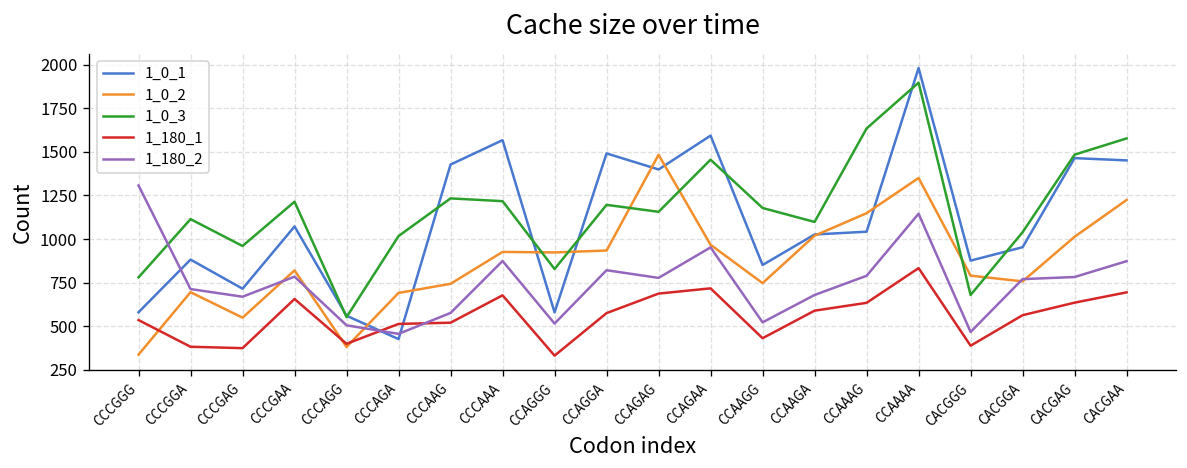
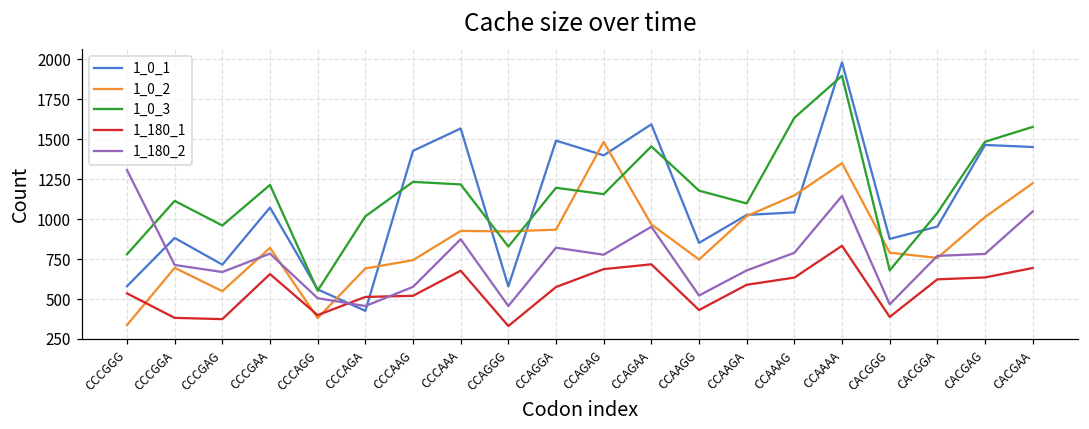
  {
    "1_0_1": {
      "CCCGGG": 580,
      "CCCGGA": 880,
      "CCCGAG": 720,
      "CCCGAA": 1070,
      "CCCAGA": 430,
      "CCCAAG": 1430,
      "CCCAAA": 1570,
      "CCAGGG": 580,
      "CCAGGA": 1490,
      "CCAGAG": 1400,
      "CCAGAA": 1590,
      "CCAAGG": 850,
      "CCAAAG": 1040,
      "CCAAAA": 1980,
      "CACGGG": 880,
      "CACGGA": 950,
      "CACGAG": 1460,
      "CACGAA": 1450
    },
    "1_0_2": {
      "CCCGGG": 340,
      "CCCGGA": 700,
      "CCCGAG": 550,
      "CCCGAA": 820,
      "CCCAGG": 380,
      "CCCAGA": 690,
      "CCCAAG": 740,
      "CCCAAA": 930,
      "CCAGGG": 920,
      "CCAGGA": 930,
      "CCAGAG": 1480,
      "CCAAGG": 750,
      "CCAAAG": 1150,
      "CCAAAA": 1350,
      "CACGGG": 790,
      "CACGAG": 1010,
      "CACGAA": 1220
    },
    "1_0_3": {
      "CCCGGG": 780,
      "CCCGGA": 1110,
      "CCCGAG": 960,
      "CCCGAA": 1210,
      "CCCAGA": 1020,
      "CCCAAG": 1230,
      "CCCAAA": 1220,
      "CCAGGG": 830,
      "CCAGGA": 1200,
      "CCAGAG": 1160,
      "CCAGAA": 1460,
      "CCAAGG": 1180,
      "CCAAGA": 1100,
      "CCAAAG": 1630,
      "CCAAAA": 1900,
      "CACGGG": 680,
      "CACGGA": 1040,
      "CACGAG": 1480,
      "CACGAA": 1580
    },
    "1_180_1": {
      "CCCGGG": 540,
      "CCCGGA": 380,
      "CCCGAG": 370,
      "CCCGAA": 660,
      "CCCAGG": 400,
      "CCCAGA": 510,
      "CCCAAG": 520,
      "CCCAAA": 680,
      "CCAGGG": 330,
      "CCAGGA": 580,
      "CCAGAG": 690,
      "CCAGAA": 720,
      "CCAAGG": 430,
      "CCAAGA": 590,
      "CCAAAG": 630,
      "CCAAAA": 830,
      "CACGGG": 390,
-     "CACGGA": 560,
+     "CACGGA": 620,
      "CACGAG": 640,
      "CACGAA": 690
    },
    "1_180_2": {
      "CCCGGG": 1310,
      "CCCGGA": 710,
      "CCCGAG": 670,
      "CCCGAA": 780,
      "CCCAGG": 510,
      "CCCAGA": 460,
      "CCCAAG": 580,
      "CCCAAA": 870,
-     "CCAGGG": 520,
+     "CCAGGG": 460,
      "CCAGGA": 820,
      "CCAGAG": 780,
      "CCAAGG": 520,
      "CCAAGA": 680,
      "CCAAAG": 790,
      "CCAAAA": 1150,
      "CACGGG": 470,
      "CACGAG": 780,
-     "CACGAA": 870
+     "CACGAA": 1050
    }
  }
